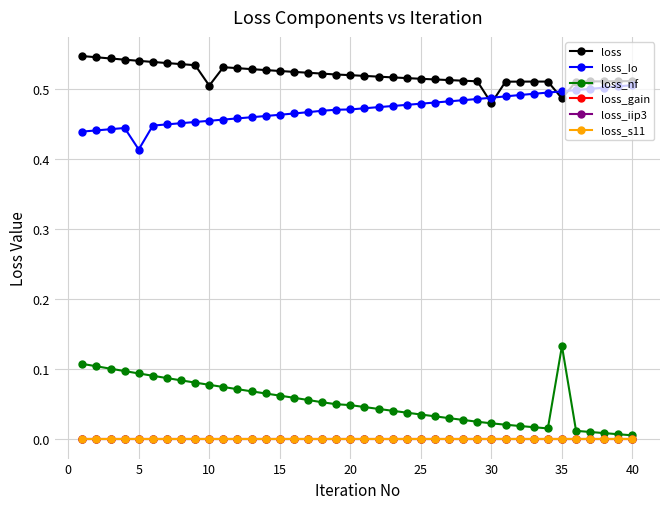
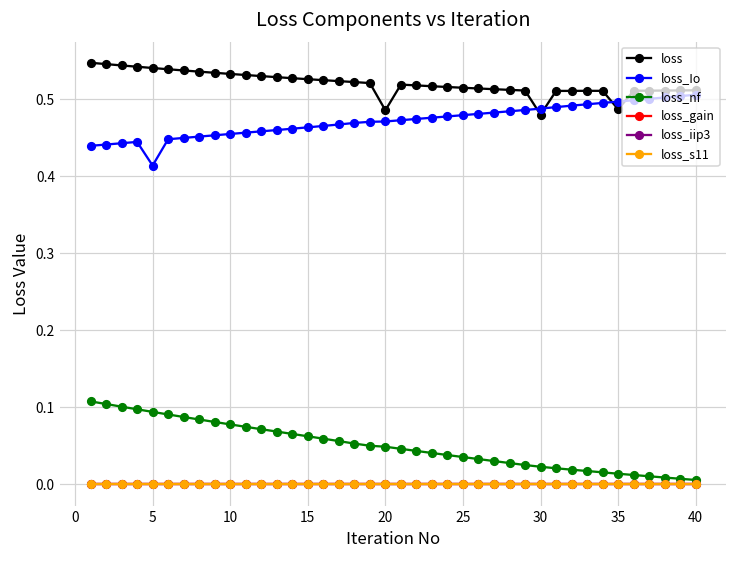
  {
    "loss": {
      "5": 0.54,
-     "10": 0.51,
+     "10": 0.53,
      "15": 0.53,
-     "20": 0.52,
+     "20": 0.49,
      "25": 0.52,
      "30": 0.48,
      "35": 0.49
    },
    "loss_Io": {
      "5": 0.41,
      "10": 0.46,
      "15": 0.46,
      "20": 0.47,
      "25": 0.48,
      "30": 0.49,
      "35": 0.50
    },
    "loss_nf": {
      "5": 0.09,
      "10": 0.08,
      "15": 0.06,
      "20": 0.05,
      "25": 0.04,
      "30": 0.02,
-     "35": 0.13,
+     "35": 0.01,
      "40": 0.01
    },
    "loss_s11": {
      "5": 0.00,
      "10": 0.00,
      "15": 0.00,
      "20": 0.00,
      "25": 0.00,
      "30": 0.00,
      "35": 0.00,
      "40": 0.00
    }
  }
